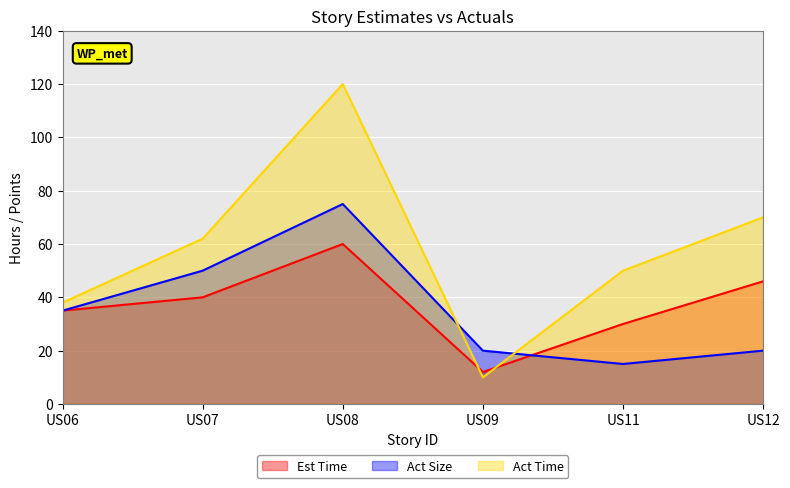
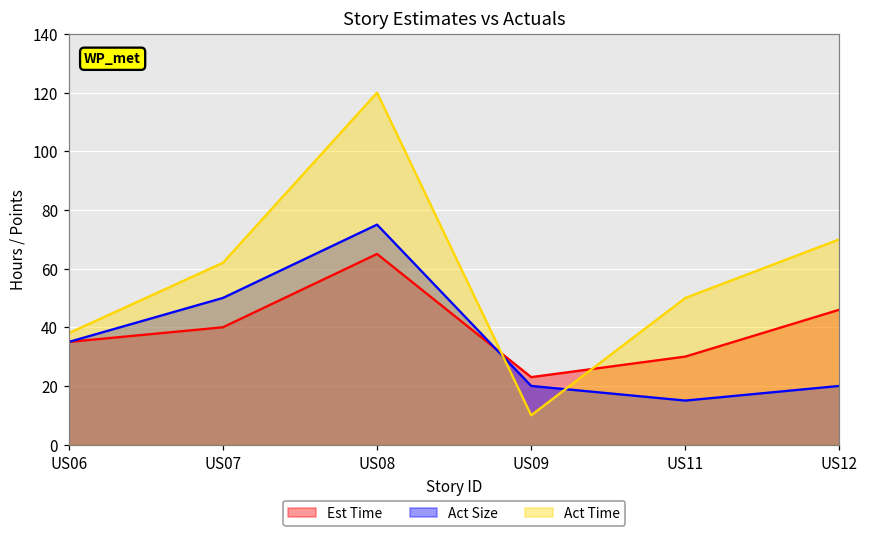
  {
    "Est Time": {
      "US07": 40,
-     "US08": 60,
-     "US09": 12,
+     "US08": 65,
+     "US09": 23,
      "US11": 30,
      "US12": 46
    },
    "Act Size": {
      "US07": 50,
      "US08": 75,
      "US09": 20,
      "US11": 15,
      "US12": 20
    },
    "Act Time": {
      "US06": 38,
      "US07": 62,
      "US08": 120,
      "US09": 10,
      "US11": 50,
      "US12": 70
    }
  }
